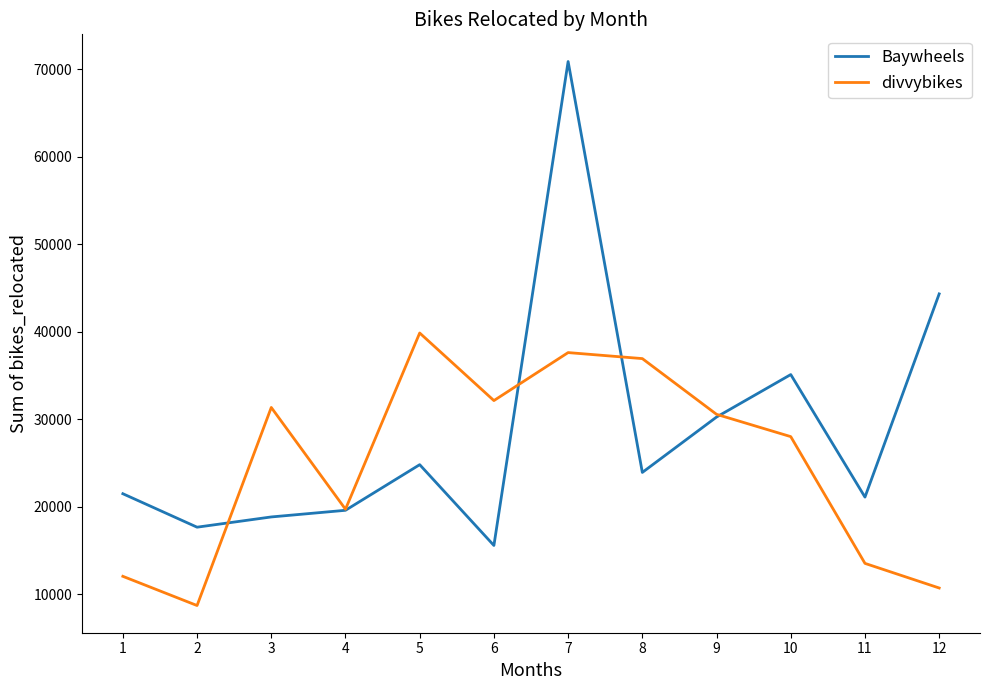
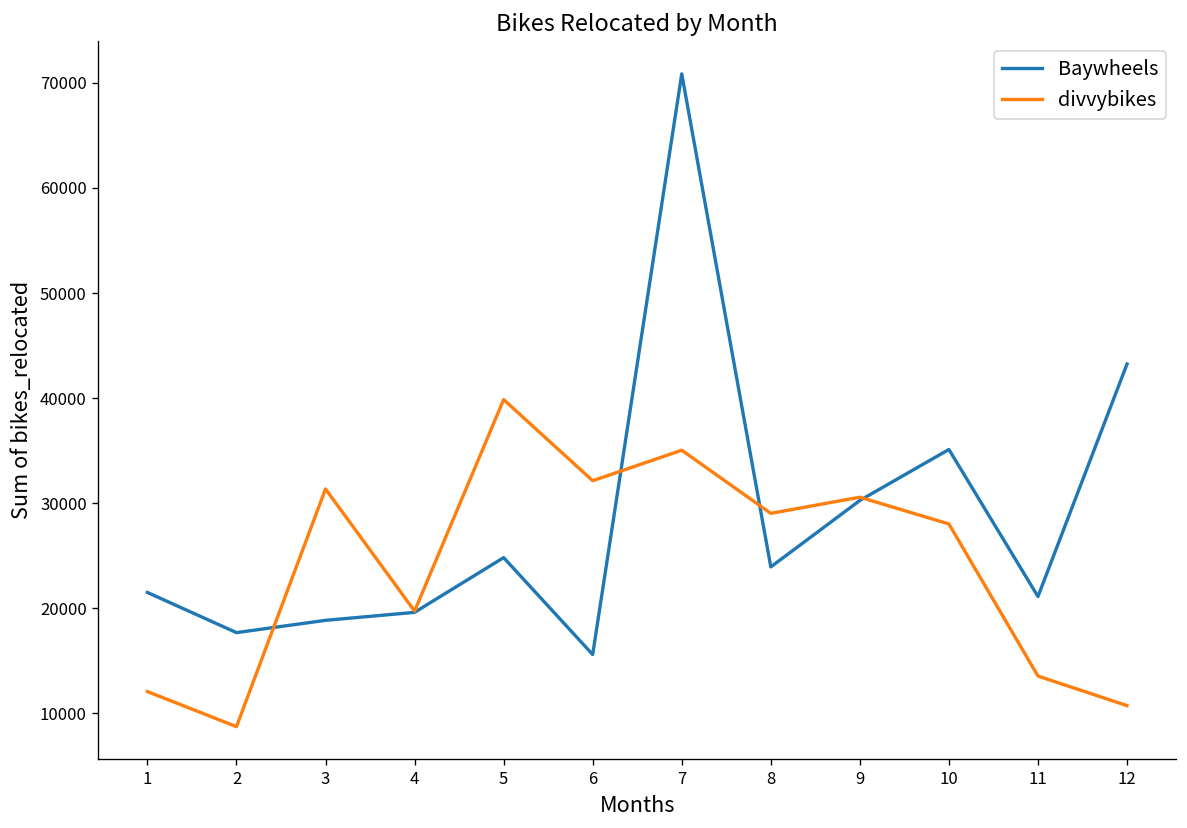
  {
    "Baywheels": {
      "1": 22000,
      "2": 18000,
      "3": 19000,
      "5": 25000,
      "6": 16000,
      "7": 71000,
      "8": 24000,
      "9": 30000,
      "10": 35000,
      "11": 21000,
-     "12": 44000
+     "12": 43000
    },
    "divvybikes": {
      "1": 12000,
      "2": 9000,
      "3": 31000,
      "5": 40000,
      "6": 32000,
-     "7": 38000,
-     "8": 37000,
+     "7": 35000,
+     "8": 29000,
      "9": 31000,
      "10": 28000,
      "11": 14000,
      "12": 11000
    }
  }
